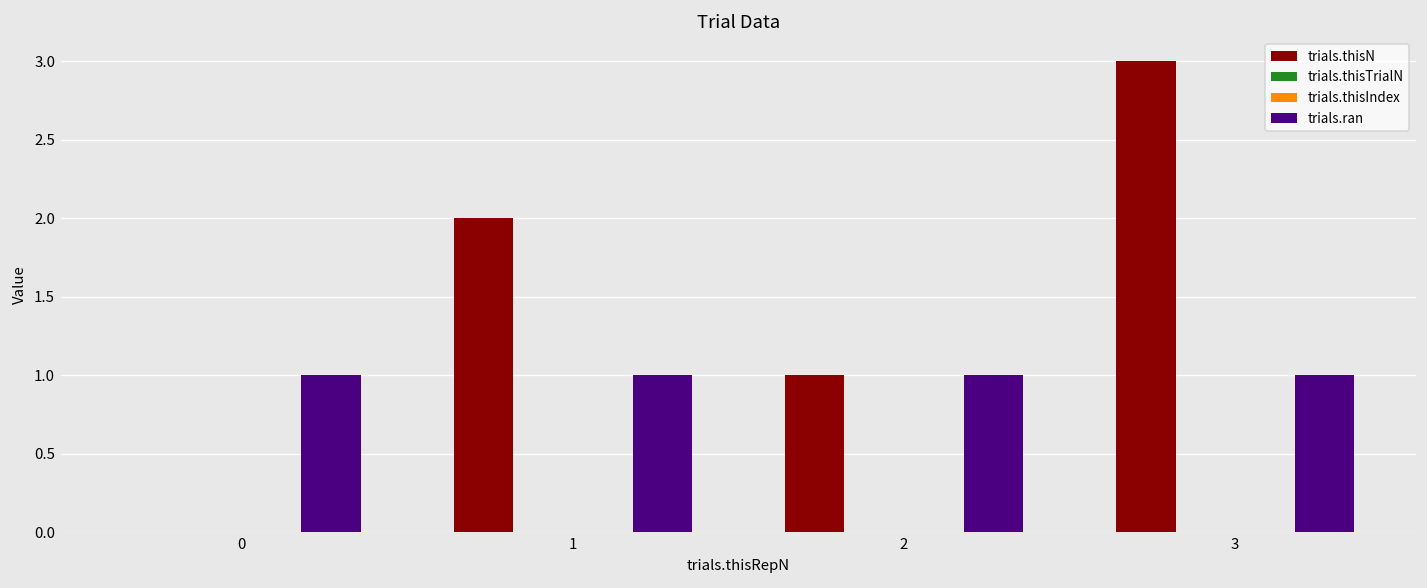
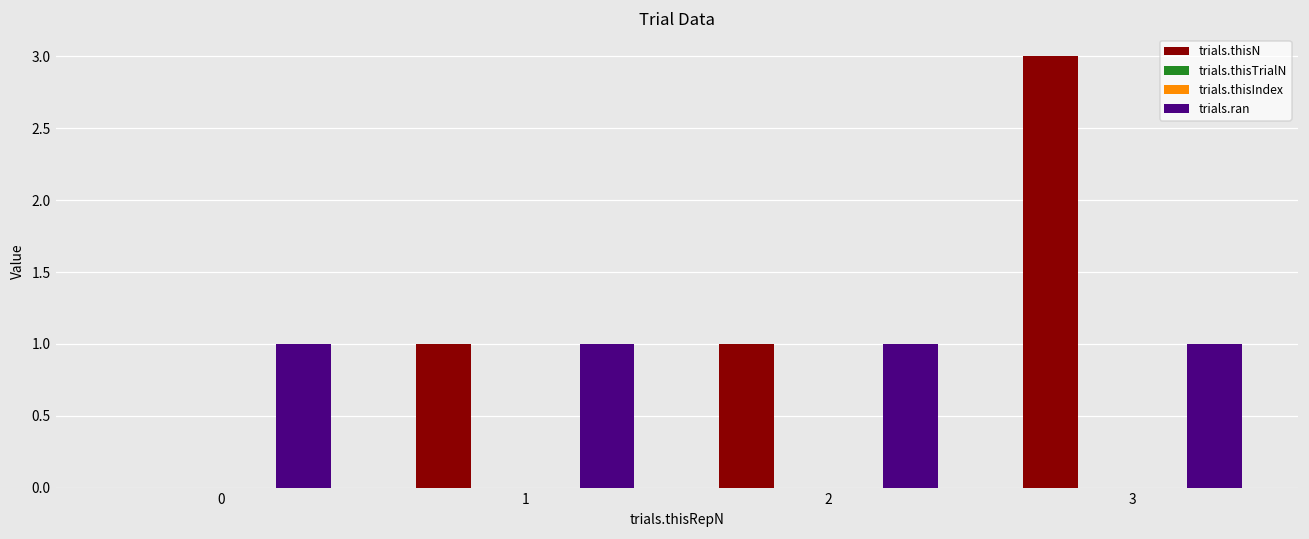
  {
    "trials.thisN": {
      "0": 0,
-     "1": 2,
+     "1": 1,
      "2": 1,
      "3": 3
    },
    "trials.thisTrialN": {
      "0": 0,
      "1": 0,
      "2": 0,
      "3": 0
    },
    "trials.thisIndex": {
      "0": 0,
      "1": 0,
      "2": 0,
      "3": 0
    },
    "trials.ran": {
      "0": 1,
      "1": 1,
      "2": 1,
      "3": 1
    }
  }
